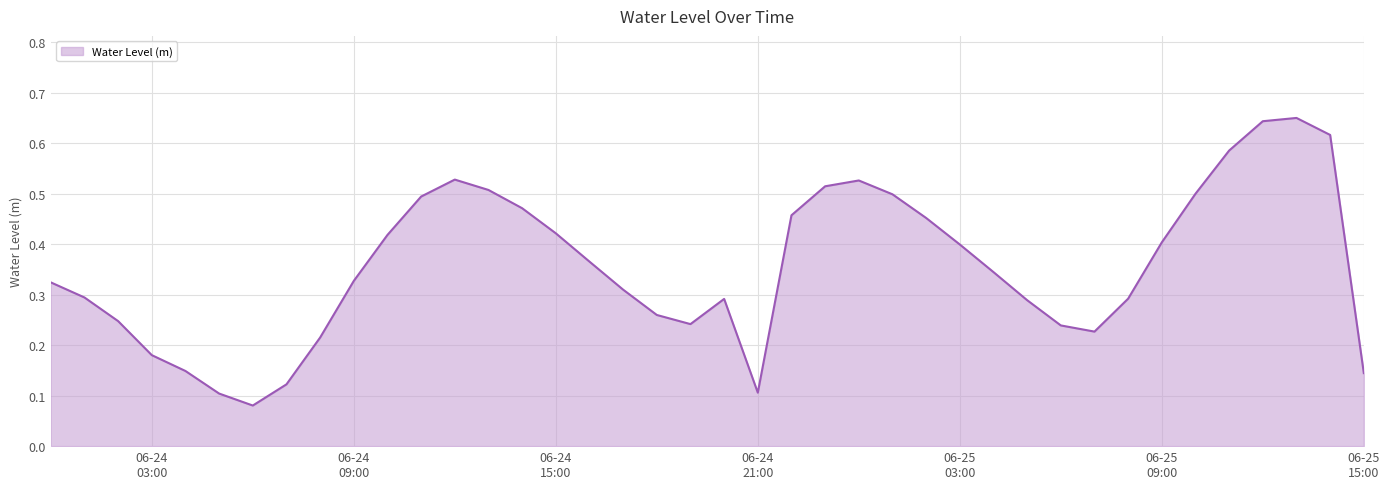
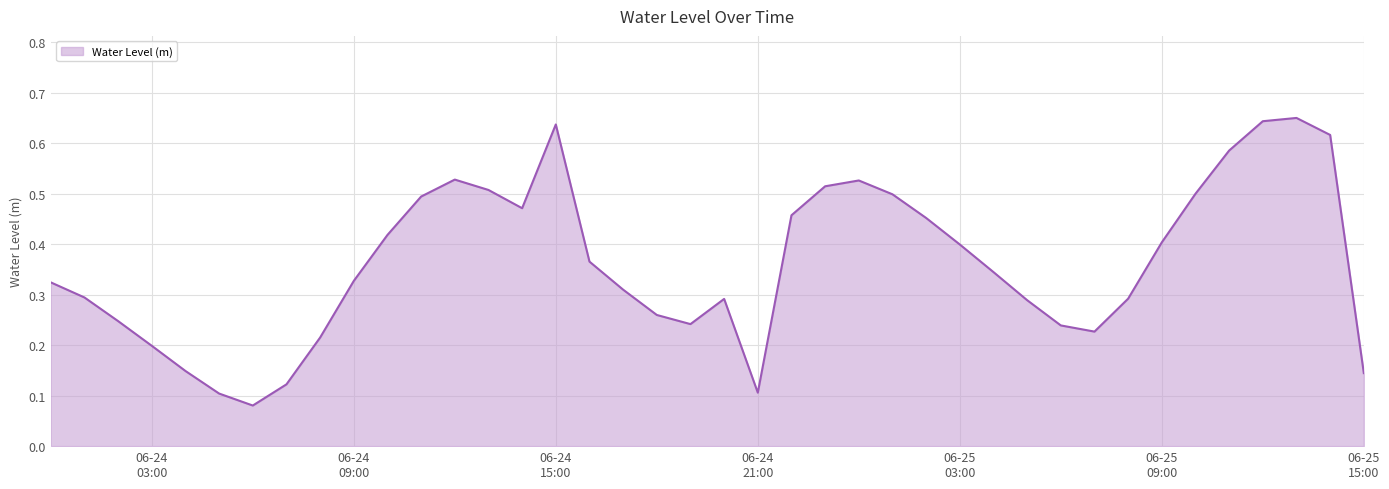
  {
-   "06-24 03:00": 0.18,
+   "06-24 03:00": 0.20,
    "06-24 09:00": 0.33,
-   "06-24 15:00": 0.42,
+   "06-24 15:00": 0.64,
    "06-24 21:00": 0.11,
    "06-25 03:00": 0.40,
    "06-25 09:00": 0.40,
    "06-25 15:00": 0.14
  }
